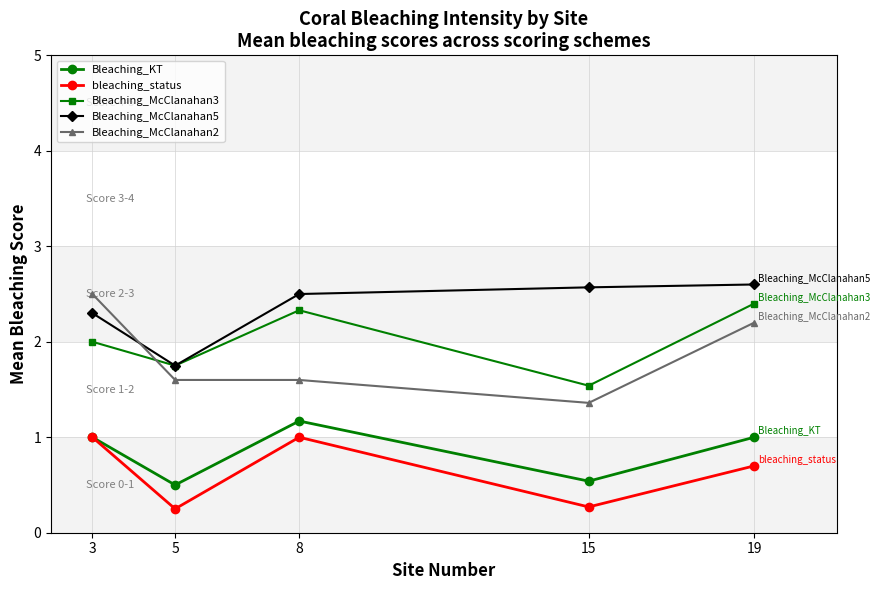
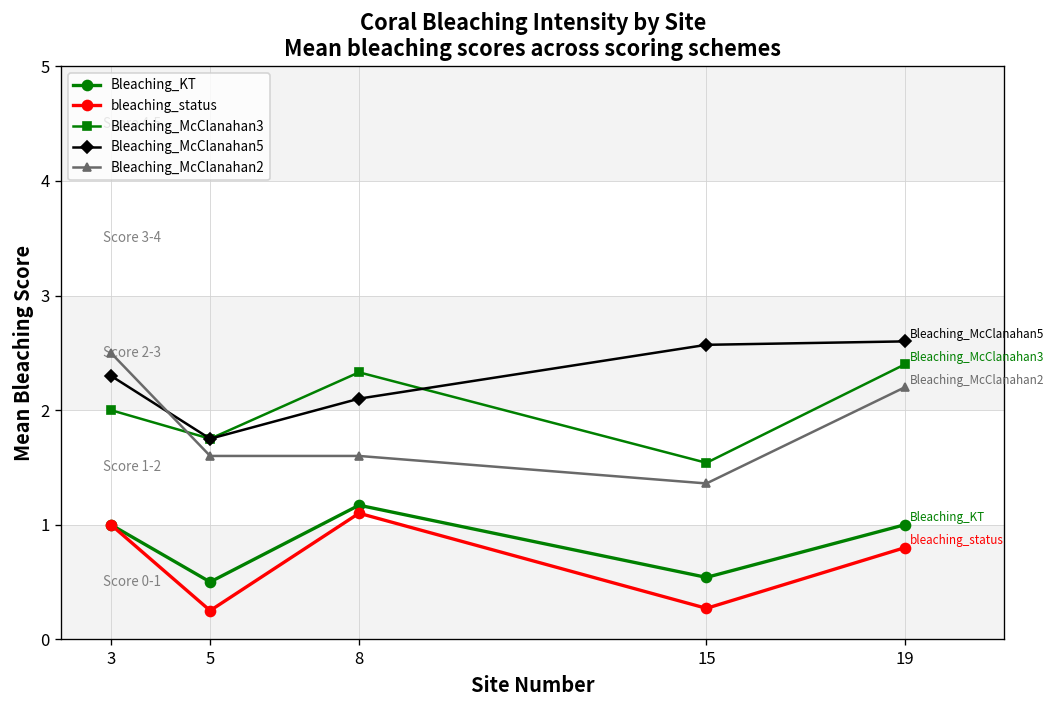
  {
    "bleaching_status": {
      "5": 0.3,
-     "8": 1.0,
+     "8": 1.1,
      "15": 0.3,
-     "19": 0.7
+     "19": 0.8
    },
    "Bleaching_McClanahan5": {
-     "8": 2.5,
+     "8": 2.1,
      "15": 2.6,
      "19": 2.6
    },
    "Bleaching_McClanahan2": {
      "3": 2
    }
  }
